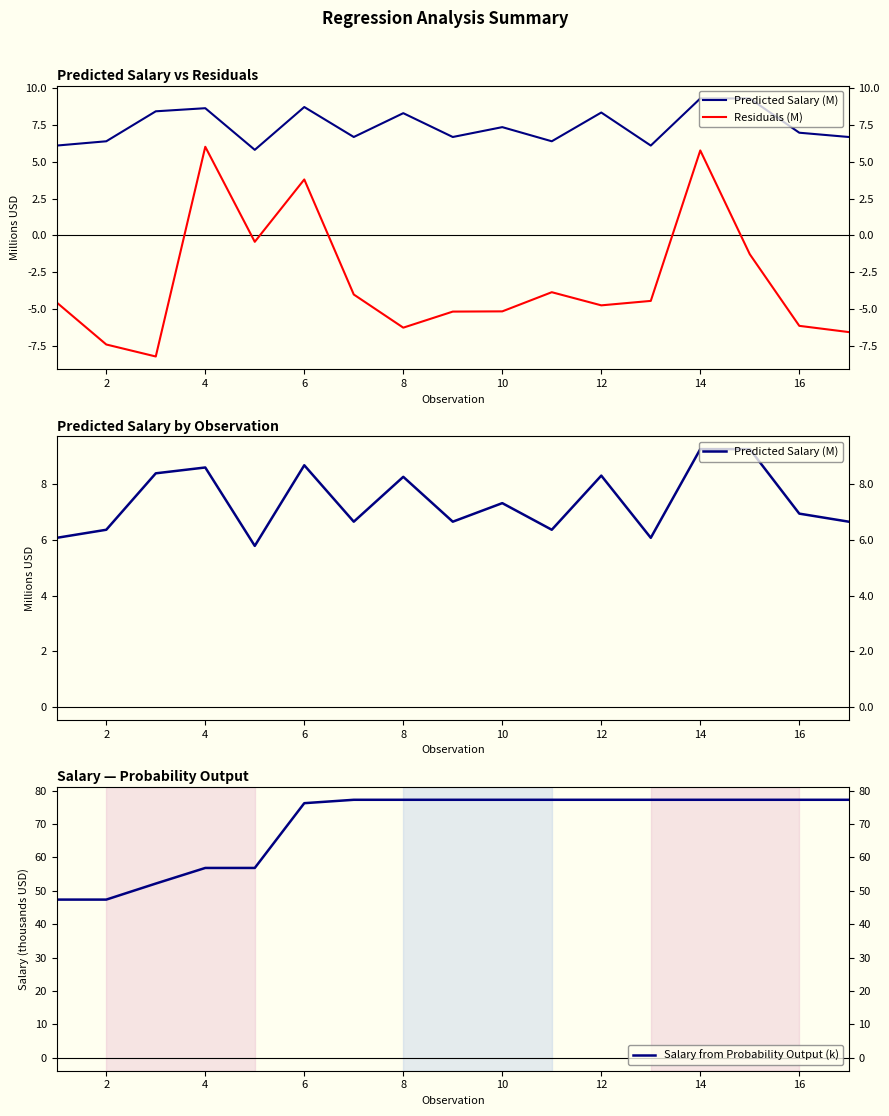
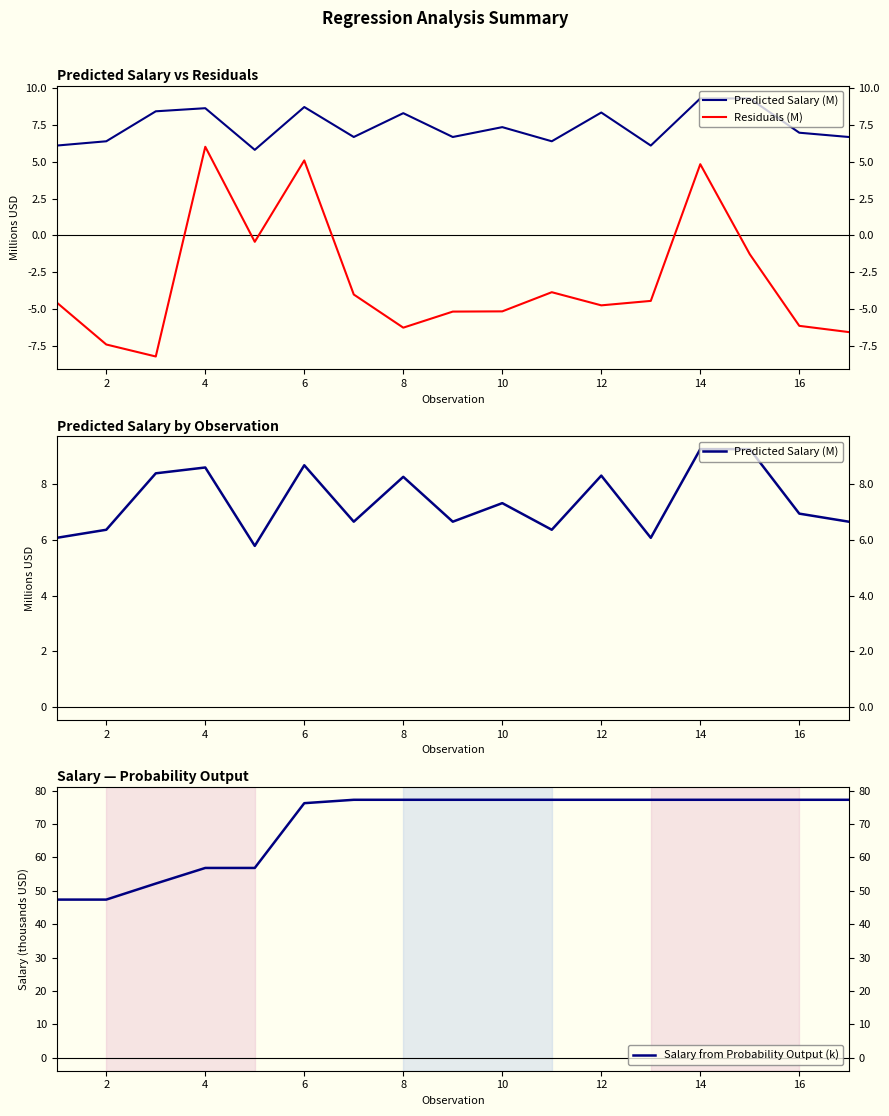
  {
    "Predicted Salary vs Residuals": {
      "Predicted Salary (M)": {
        "2": 6.4,
        "4": 8.6,
        "6": 8.7,
        "8": 8.3,
        "10": 7.3,
        "12": 8.3,
        "16": 7.0
      },
      "Residuals (M)": {
        "2": -7.4,
        "4": 6.0,
-       "6": 3.8,
+       "6": 5.1,
        "8": -6.2,
        "10": -5.1,
        "12": -4.7,
-       "14": 5.8,
+       "14": 4.8,
        "16": -6.1
      }
    },
    "Predicted Salary by Observation": {
      "2": 6.4,
      "4": 8.6,
      "6": 8.7,
      "8": 8.3,
      "10": 7.3,
      "12": 8.3,
      "16": 7.0
    },
    "Salary — Probability Output": {
      "2": 47,
      "4": 57,
      "6": 76,
      "8": 77,
      "10": 77,
      "12": 77,
      "14": 77,
      "16": 77
    }
  }
